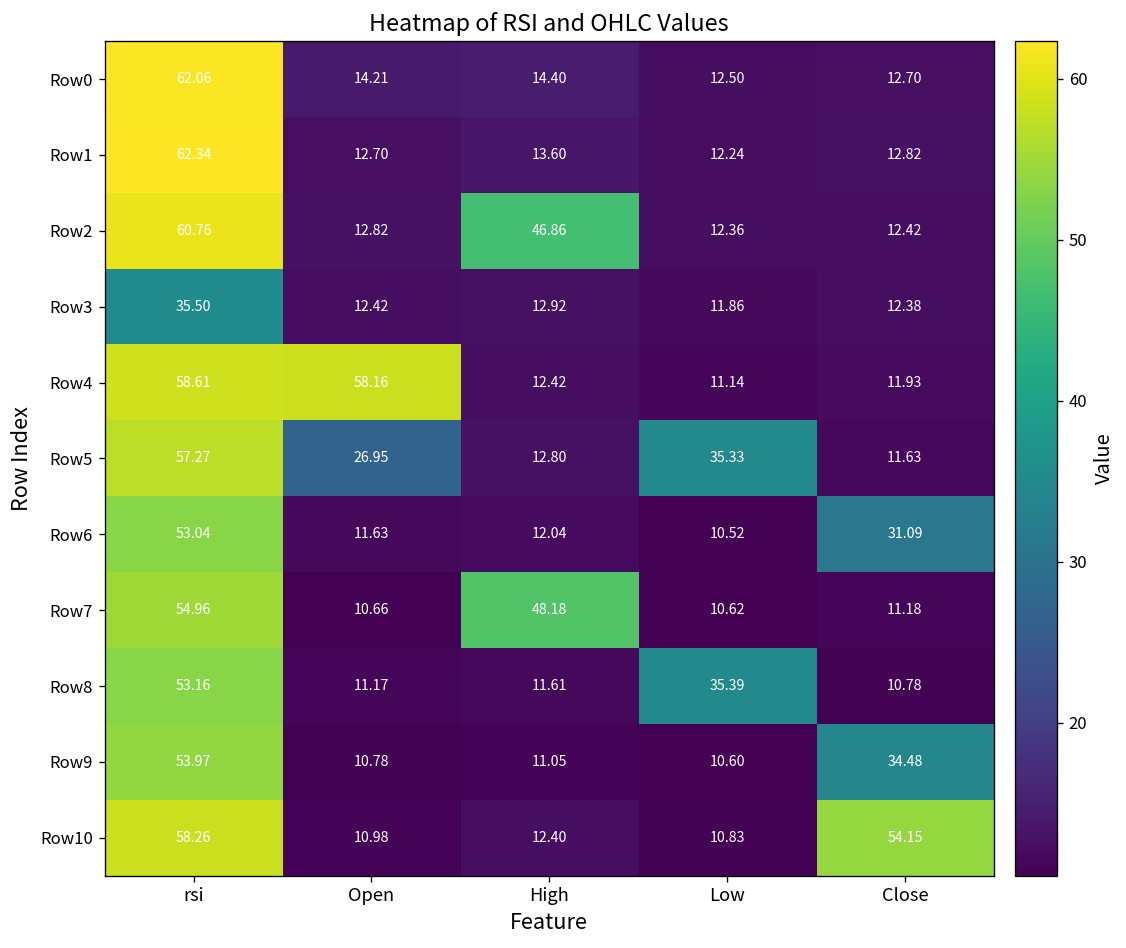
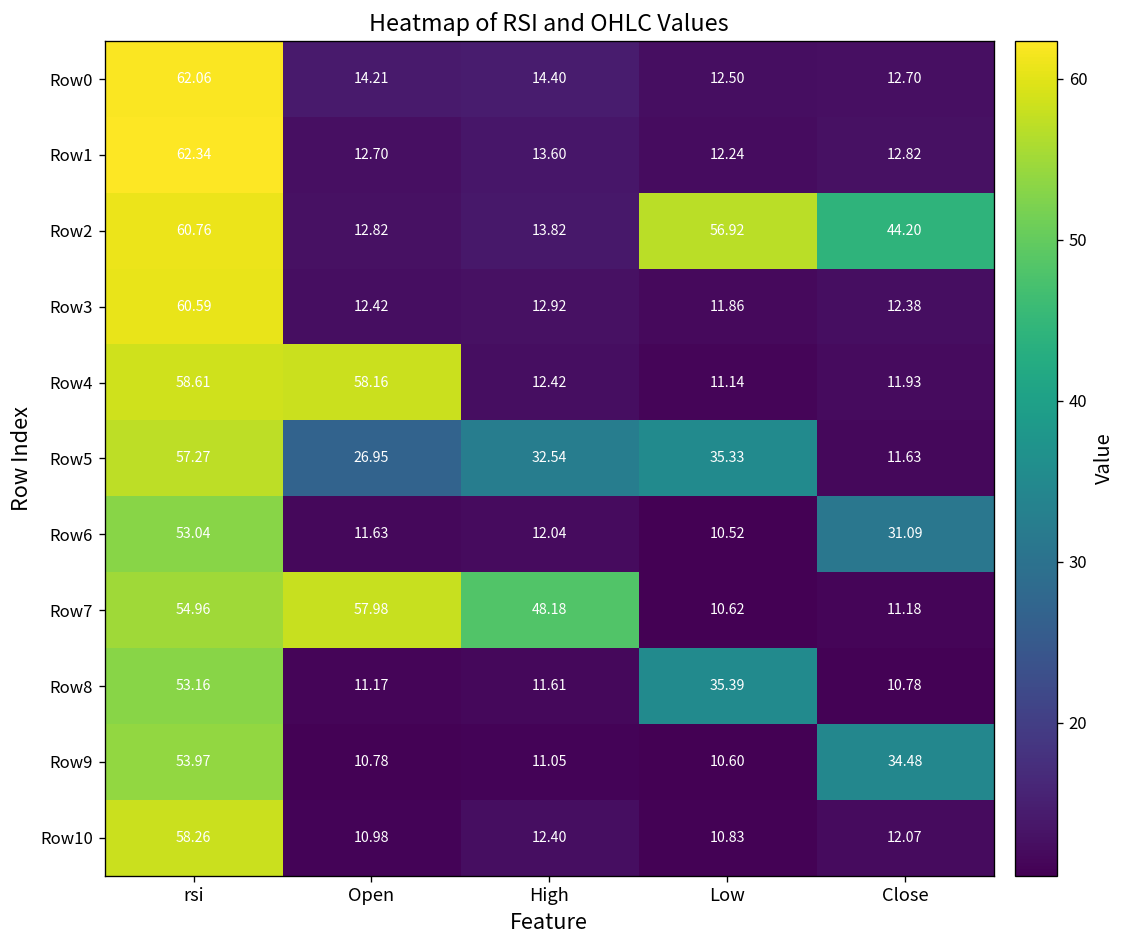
  {
    "Row0": {
      "rsi": 62.06,
      "Open": 14.21,
      "High": 14.40,
      "Low": 12.50,
      "Close": 12.70
    },
    "Row1": {
      "rsi": 62.34,
      "Open": 12.70,
      "High": 13.60,
      "Low": 12.24,
      "Close": 12.82
    },
    "Row2": {
      "rsi": 60.76,
      "Open": 12.82,
-     "High": 46.86,
-     "Low": 12.36,
-     "Close": 12.42
+     "High": 13.82,
+     "Low": 56.92,
+     "Close": 44.20
    },
    "Row3": {
-     "rsi": 35.50,
+     "rsi": 60.59,
      "Open": 12.42,
      "High": 12.92,
      "Low": 11.86,
      "Close": 12.38
    },
    "Row4": {
      "rsi": 58.61,
      "Open": 58.16,
      "High": 12.42,
      "Low": 11.14,
      "Close": 11.93
    },
    "Row5": {
      "rsi": 57.27,
      "Open": 26.95,
-     "High": 12.80,
+     "High": 32.54,
      "Low": 35.33,
      "Close": 11.63
    },
    "Row6": {
      "rsi": 53.04,
      "Open": 11.63,
      "High": 12.04,
      "Low": 10.52,
      "Close": 31.09
    },
    "Row7": {
      "rsi": 54.96,
-     "Open": 10.66,
+     "Open": 57.98,
      "High": 48.18,
      "Low": 10.62,
      "Close": 11.18
    },
    "Row8": {
      "rsi": 53.16,
      "Open": 11.17,
      "High": 11.61,
      "Low": 35.39,
      "Close": 10.78
    },
    "Row9": {
      "rsi": 53.97,
      "Open": 10.78,
      "High": 11.05,
      "Low": 10.60,
      "Close": 34.48
    },
    "Row10": {
      "rsi": 58.26,
      "Open": 10.98,
      "High": 12.40,
      "Low": 10.83,
-     "Close": 54.15
+     "Close": 12.07
    }
  }
